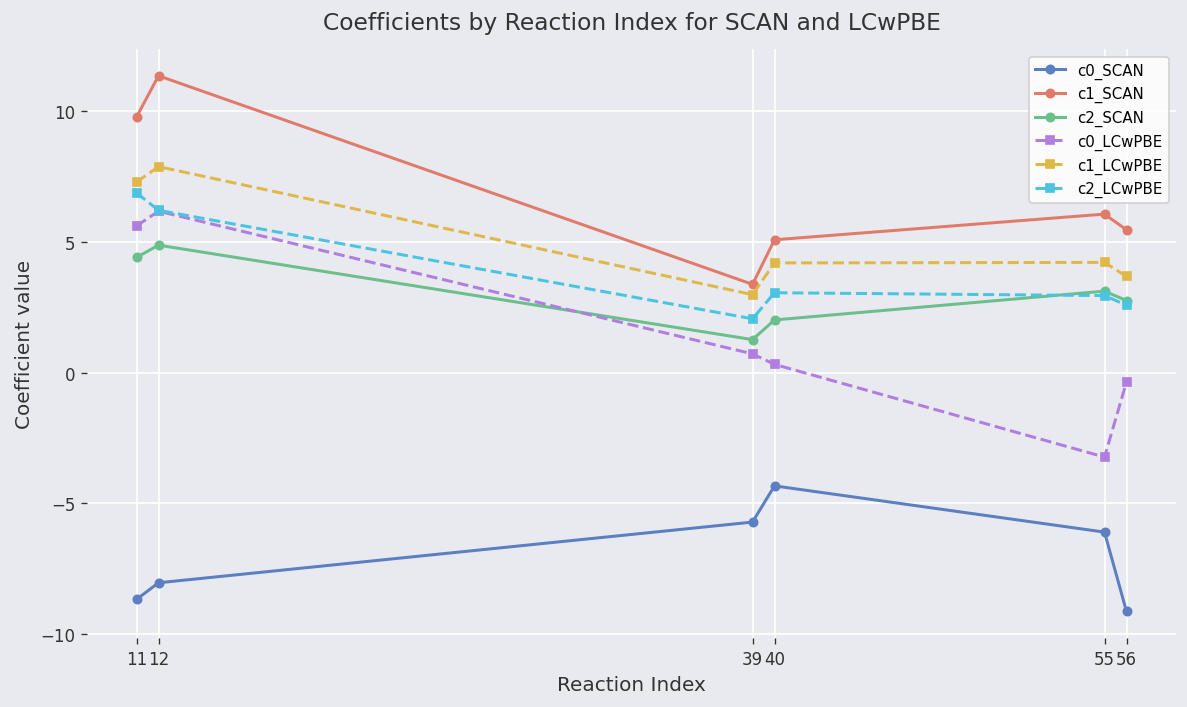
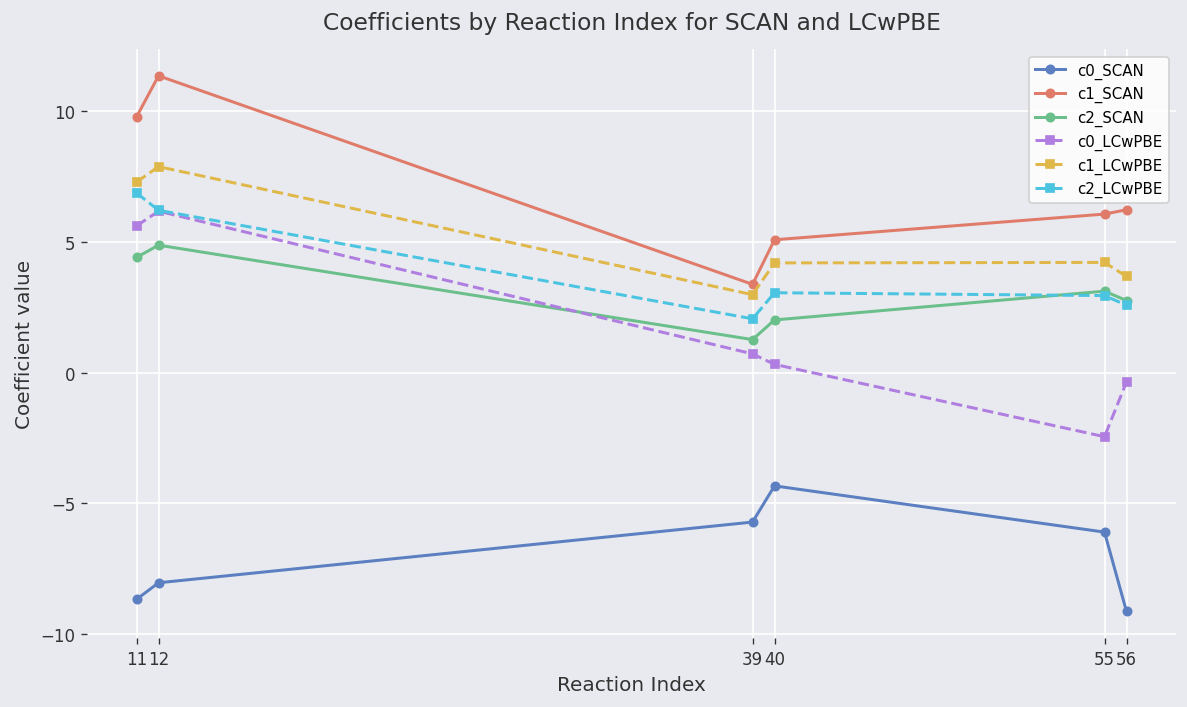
  {
    "c0_SCAN": {
      "11": -8.7,
      "12": -8.0,
      "39": -5.7,
      "40": -4.3,
      "55": -6.1,
      "56": -9.1
    },
    "c1_SCAN": {
      "11": 9.8,
      "12": 11.4,
      "39": 3.4,
      "40": 5.1,
      "55": 6.1,
-     "56": 5.5
+     "56": 6.2
    },
    "c2_SCAN": {
      "11": 4.4,
      "12": 4.9,
      "39": 1.3,
      "40": 2.0,
      "55": 3.1,
      "56": 2.8
    },
    "c0_LCwPBE": {
      "11": 5.6,
      "39": 0.7,
      "40": 0.3,
-     "55": -3.2,
+     "55": -2.4,
      "56": -0.4
    },
    "c1_LCwPBE": {
      "11": 7.3,
      "12": 7.9,
      "39": 3.0,
      "40": 4.2,
      "55": 4.2,
      "56": 3.7
    },
    "c2_LCwPBE": {
      "11": 6.9,
      "39": 2.1,
      "40": 3.1,
      "55": 2.9,
      "56": 2.6
    }
  }
